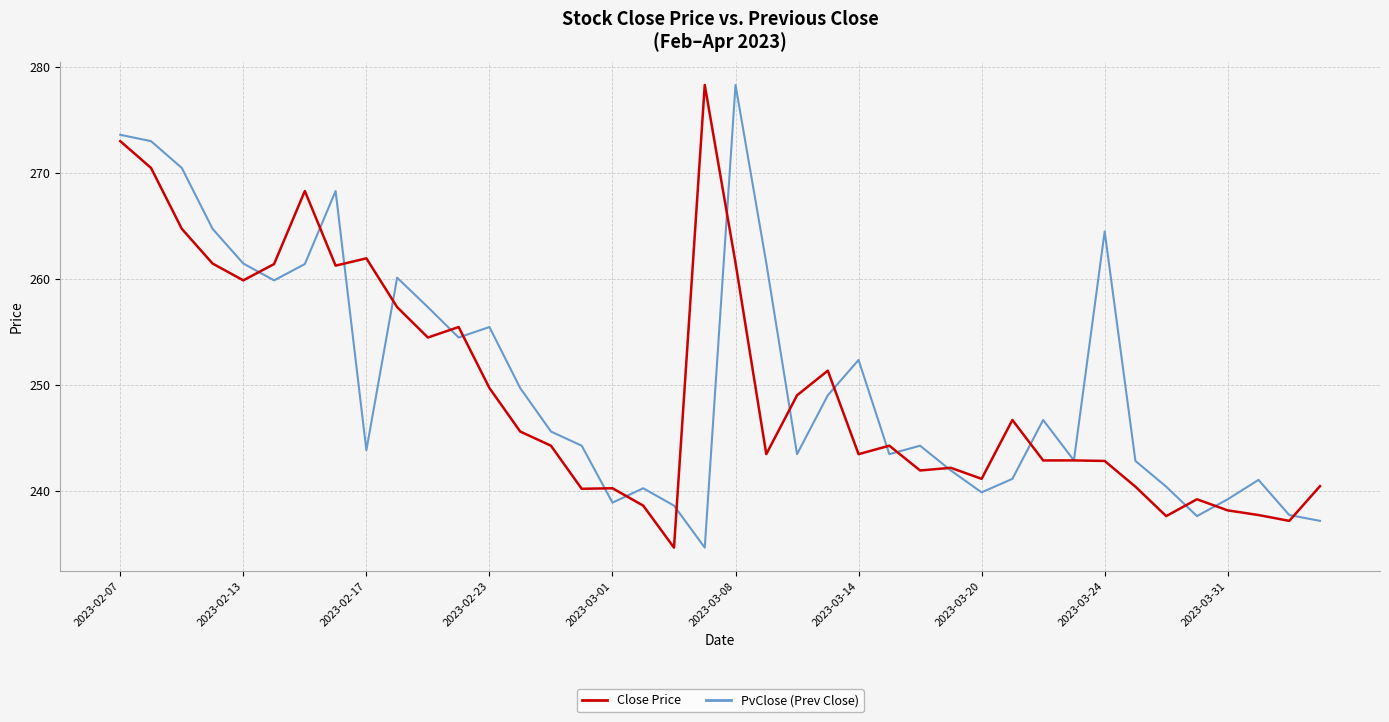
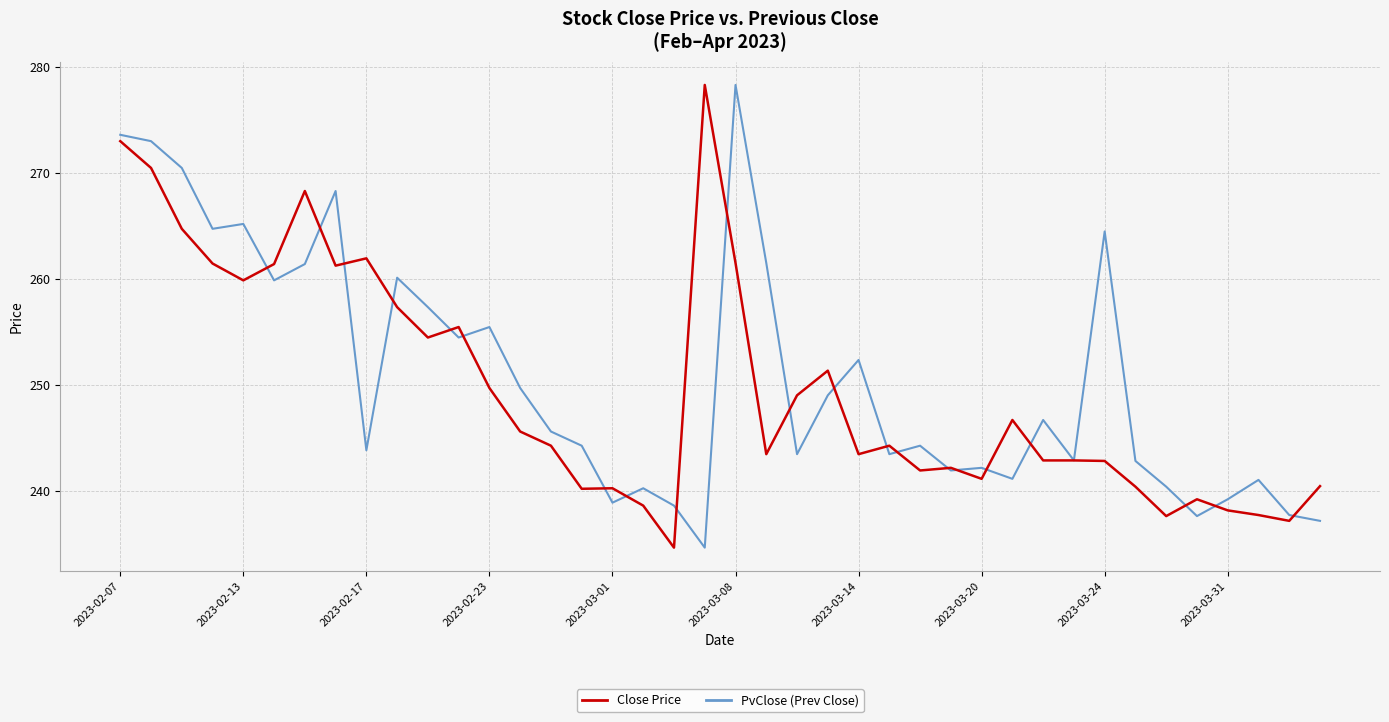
  {
    "Close Price": {
      "2023-02-07": 273.0,
      "2023-02-13": 259.9,
      "2023-02-17": 262.0,
      "2023-02-23": 249.7,
      "2023-03-01": 240.2,
      "2023-03-08": 261.5,
      "2023-03-14": 243.5,
      "2023-03-20": 241.1,
      "2023-03-24": 242.8,
      "2023-03-31": 238.1
    },
    "PvClose (Prev Close)": {
      "2023-02-07": 273.6,
-     "2023-02-13": 261.5,
+     "2023-02-13": 265.2,
      "2023-02-17": 243.8,
      "2023-02-23": 255.5,
      "2023-03-01": 238.9,
      "2023-03-08": 278.3,
      "2023-03-14": 252.4,
-     "2023-03-20": 239.8,
+     "2023-03-20": 242.2,
      "2023-03-24": 264.5,
      "2023-03-31": 239.2
    }
  }
